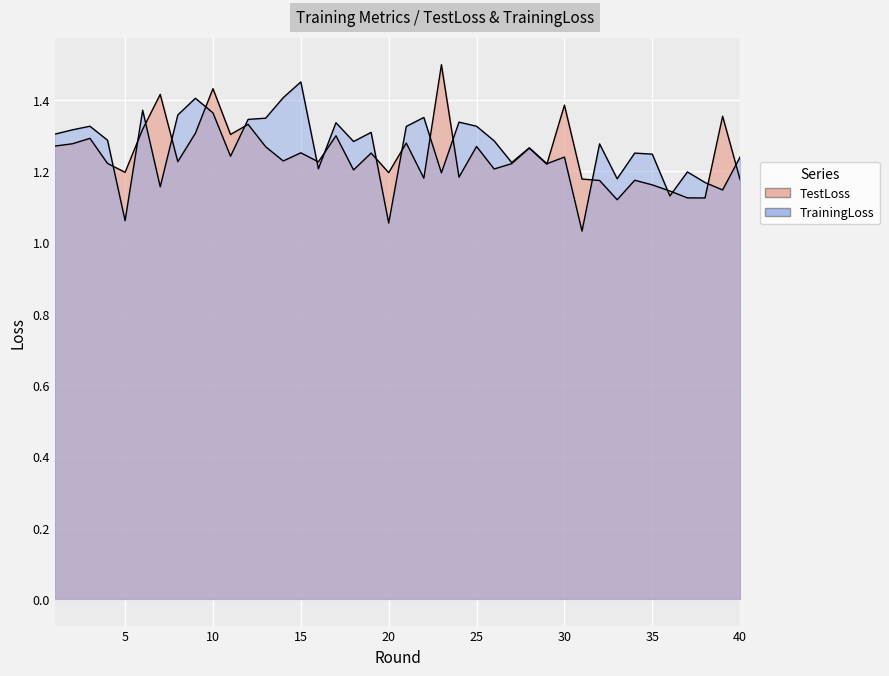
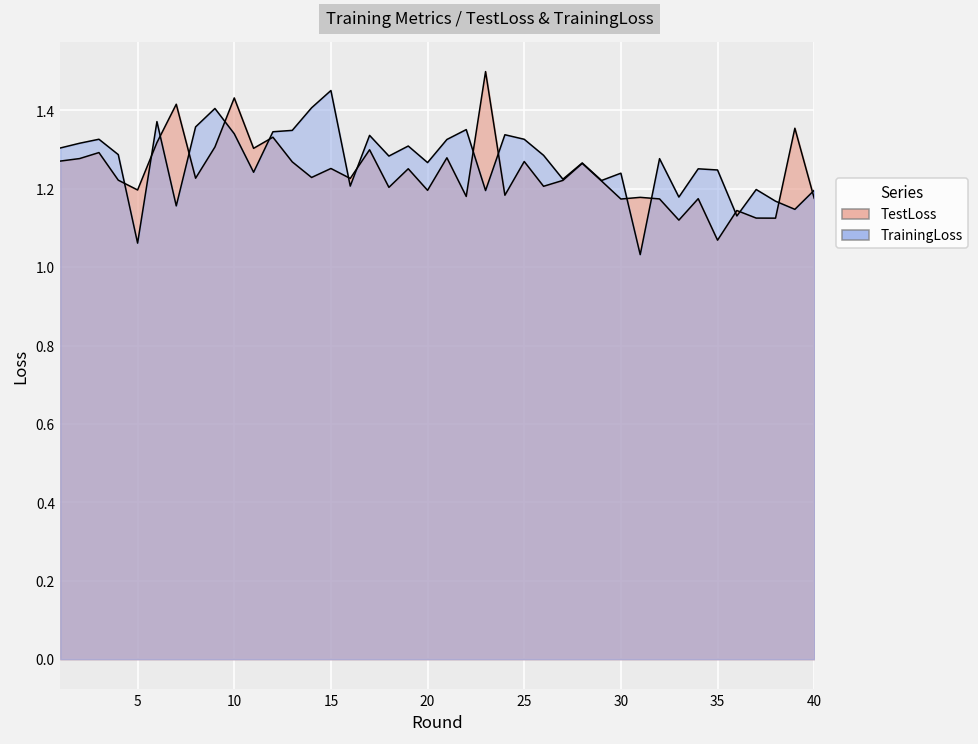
  {
    "TestLoss": {
      "5": 1.20,
      "10": 1.43,
      "15": 1.25,
      "20": 1.20,
      "25": 1.27,
-     "30": 1.39,
-     "35": 1.16,
+     "30": 1.17,
+     "35": 1.07,
      "40": 1.18
    },
    "TrainingLoss": {
      "5": 1.06,
-     "10": 1.36,
+     "10": 1.34,
      "15": 1.45,
-     "20": 1.05,
+     "20": 1.27,
      "25": 1.33,
      "30": 1.24,
      "35": 1.25,
-     "40": 1.24
+     "40": 1.20
    }
  }
